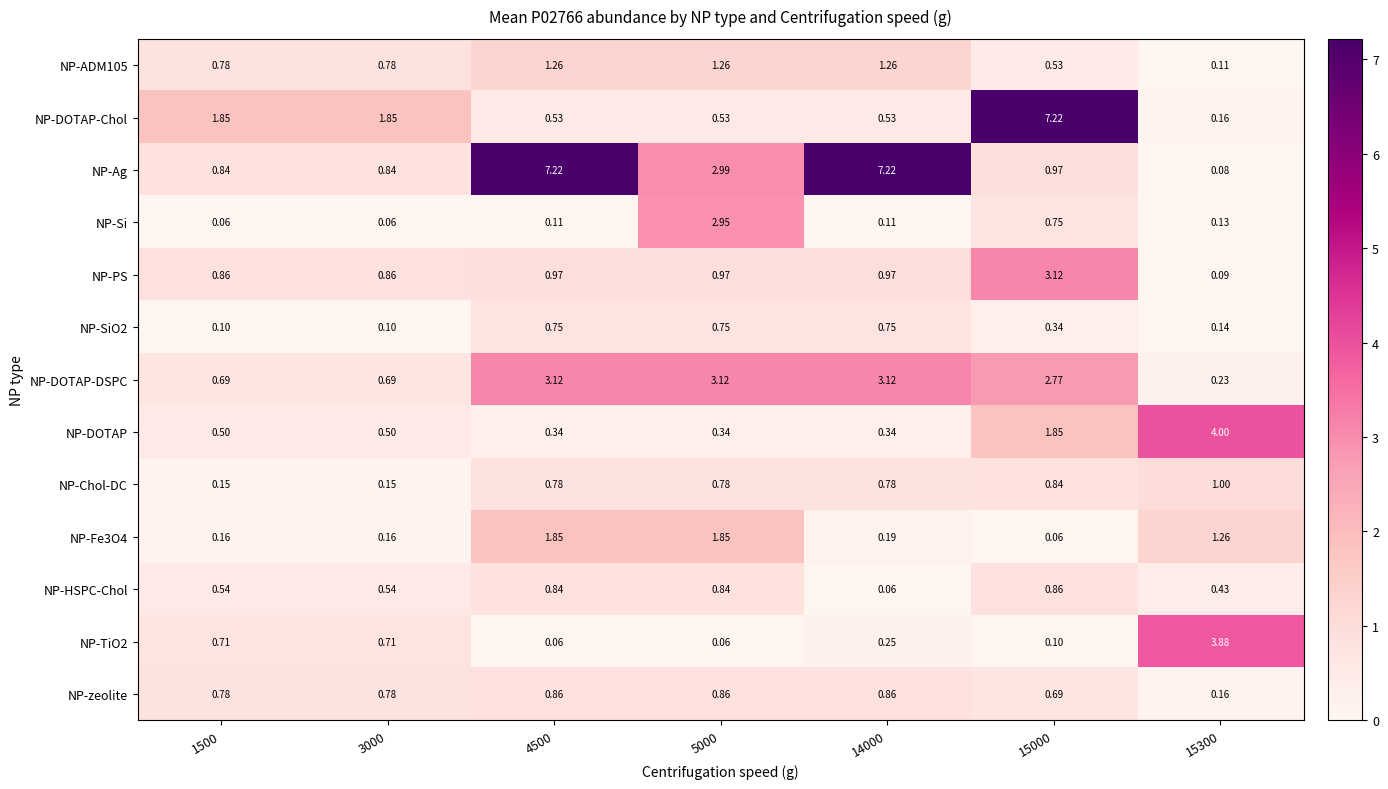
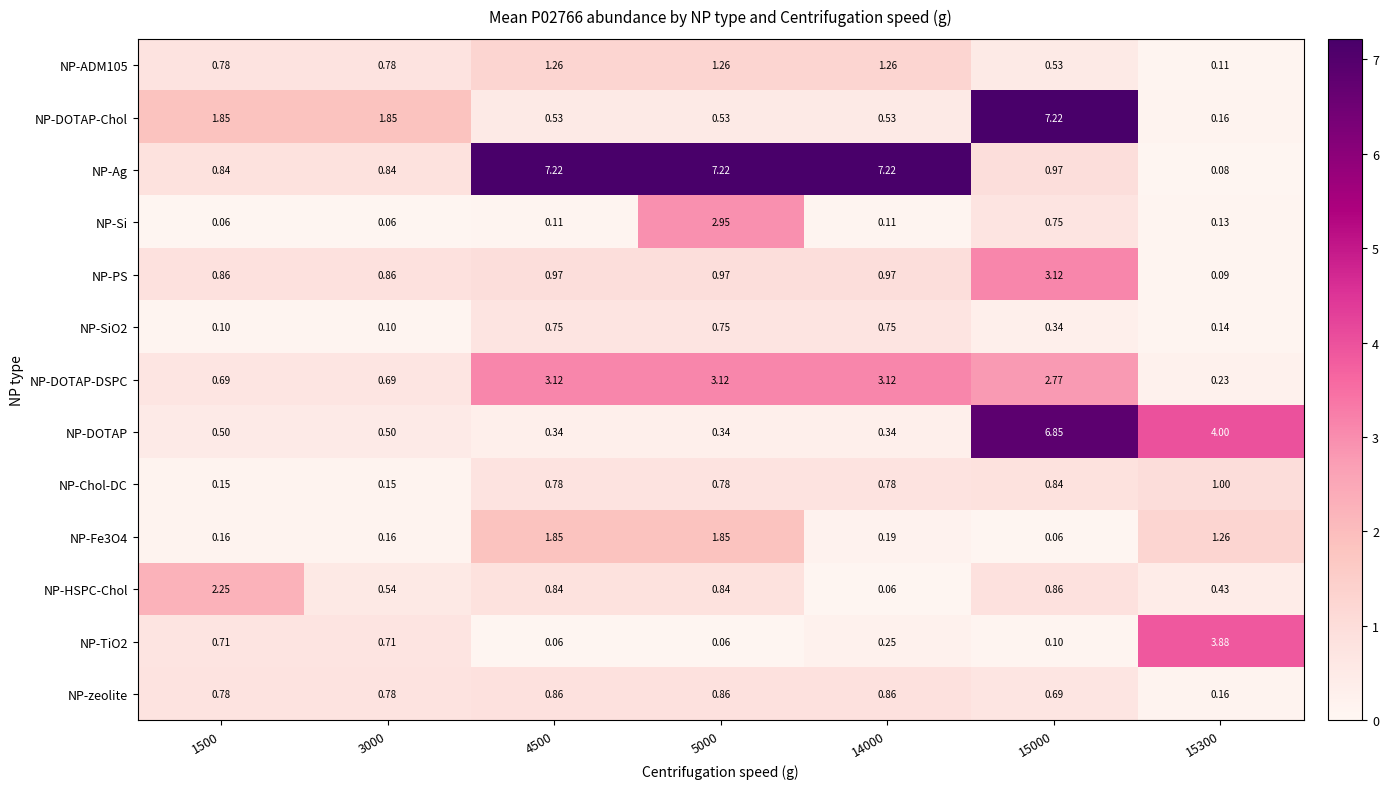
  {
    "NP-ADM105": {
      "1500": 0.78,
      "3000": 0.78,
      "4500": 1.26,
      "5000": 1.26,
      "14000": 1.26,
      "15000": 0.53,
      "15300": 0.11
    },
    "NP-DOTAP-Chol": {
      "1500": 1.85,
      "3000": 1.85,
      "4500": 0.53,
      "5000": 0.53,
      "14000": 0.53,
      "15000": 7.22,
      "15300": 0.16
    },
    "NP-Ag": {
      "1500": 0.84,
      "3000": 0.84,
      "4500": 7.22,
-     "5000": 2.99,
+     "5000": 7.22,
      "14000": 7.22,
      "15000": 0.97,
      "15300": 0.08
    },
    "NP-Si": {
      "1500": 0.06,
      "3000": 0.06,
      "4500": 0.11,
      "5000": 2.95,
      "14000": 0.11,
      "15000": 0.75,
      "15300": 0.13
    },
    "NP-PS": {
      "1500": 0.86,
      "3000": 0.86,
      "4500": 0.97,
      "5000": 0.97,
      "14000": 0.97,
      "15000": 3.12,
      "15300": 0.09
    },
    "NP-SiO2": {
      "1500": 0.10,
      "3000": 0.10,
      "4500": 0.75,
      "5000": 0.75,
      "14000": 0.75,
      "15000": 0.34,
      "15300": 0.14
    },
    "NP-DOTAP-DSPC": {
      "1500": 0.69,
      "3000": 0.69,
      "4500": 3.12,
      "5000": 3.12,
      "14000": 3.12,
      "15000": 2.77,
      "15300": 0.23
    },
    "NP-DOTAP": {
      "1500": 0.50,
      "3000": 0.50,
      "4500": 0.34,
      "5000": 0.34,
      "14000": 0.34,
-     "15000": 1.85,
+     "15000": 6.85,
      "15300": 4.00
    },
    "NP-Chol-DC": {
      "1500": 0.15,
      "3000": 0.15,
      "4500": 0.78,
      "5000": 0.78,
      "14000": 0.78,
      "15000": 0.84,
      "15300": 1.00
    },
    "NP-Fe3O4": {
      "1500": 0.16,
      "3000": 0.16,
      "4500": 1.85,
      "5000": 1.85,
      "14000": 0.19,
      "15000": 0.06,
      "15300": 1.26
    },
    "NP-HSPC-Chol": {
-     "1500": 0.54,
+     "1500": 2.25,
      "3000": 0.54,
      "4500": 0.84,
      "5000": 0.84,
      "14000": 0.06,
      "15000": 0.86,
      "15300": 0.43
    },
    "NP-TiO2": {
      "1500": 0.71,
      "3000": 0.71,
      "4500": 0.06,
      "5000": 0.06,
      "14000": 0.25,
      "15000": 0.10,
      "15300": 3.88
    },
    "NP-zeolite": {
      "1500": 0.78,
      "3000": 0.78,
      "4500": 0.86,
      "5000": 0.86,
      "14000": 0.86,
      "15000": 0.69,
      "15300": 0.16
    }
  }
